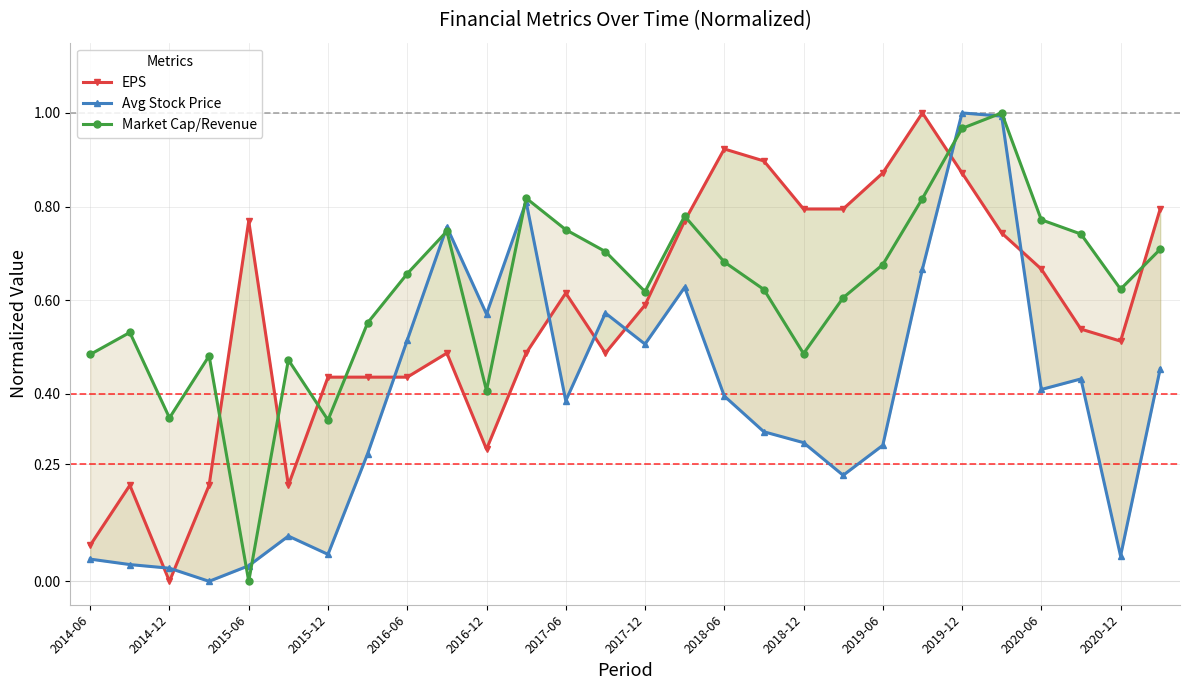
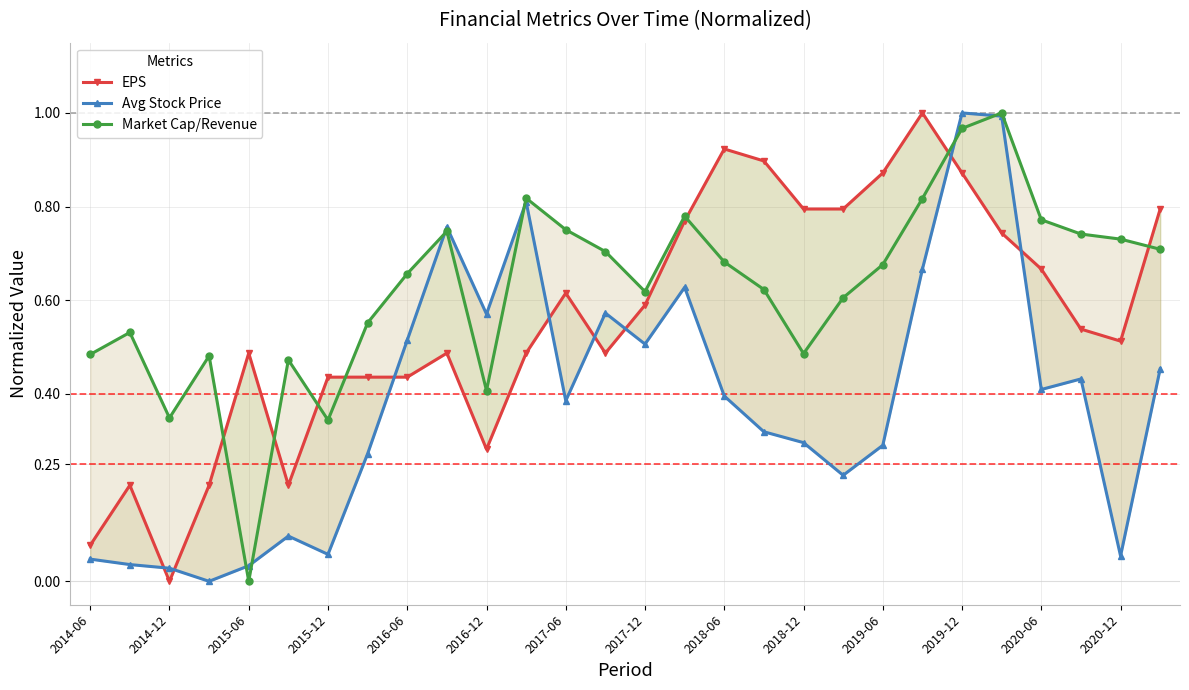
  {
    "EPS": {
      "2014-12": 0.00,
-     "2015-06": 0.77,
+     "2015-06": 0.49,
      "2016-06": 0.44,
      "2016-12": 0.28,
      "2019-12": 0.87
    },
    "Avg Stock Price": {
      "2014-06": 0.05,
      "2015-12": 0.06,
      "2017-06": 0.39,
      "2017-12": 0.51,
      "2018-06": 0.40,
      "2018-12": 0.30,
      "2019-06": 0.29,
      "2020-06": 0.41,
      "2020-12": 0.05
    },
    "Market Cap/Revenue": {
      "2015-06": 0.00,
-     "2020-12": 0.62
+     "2020-12": 0.73
    }
  }
